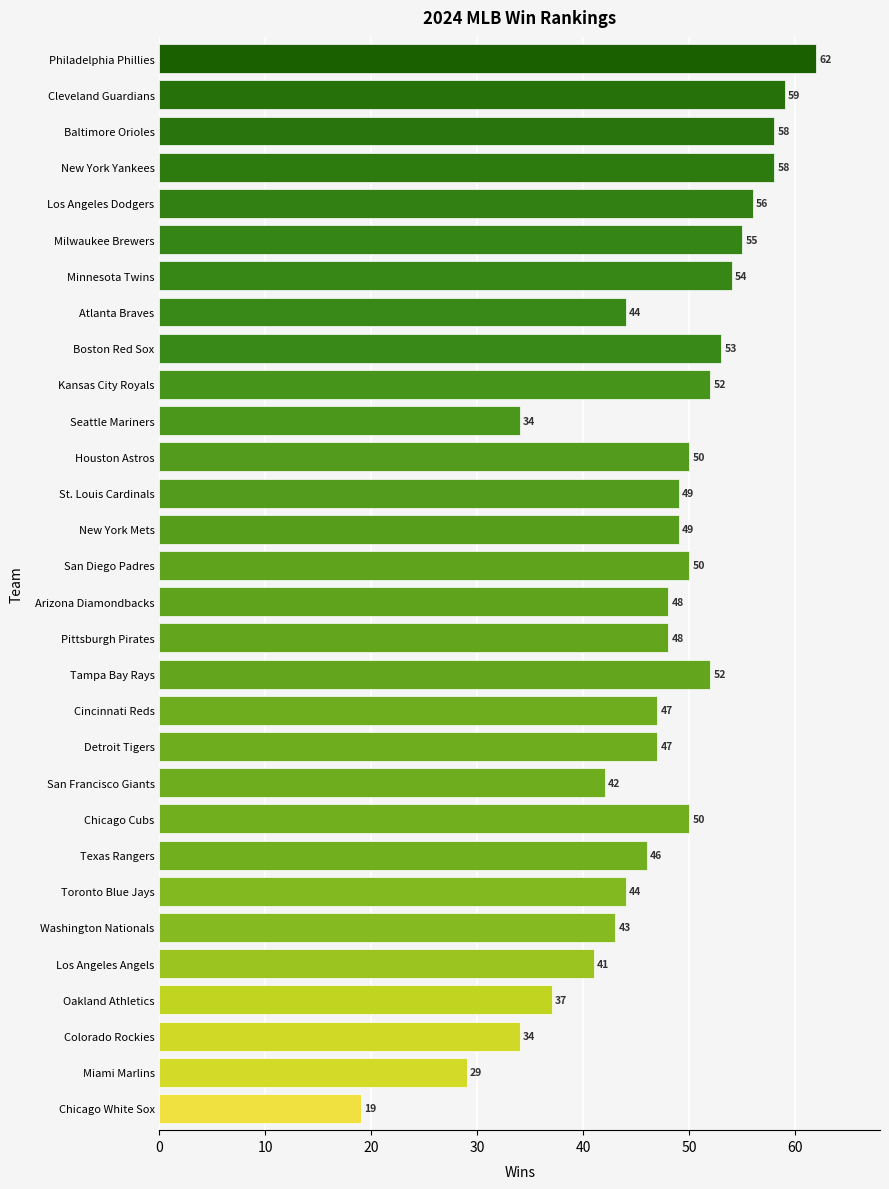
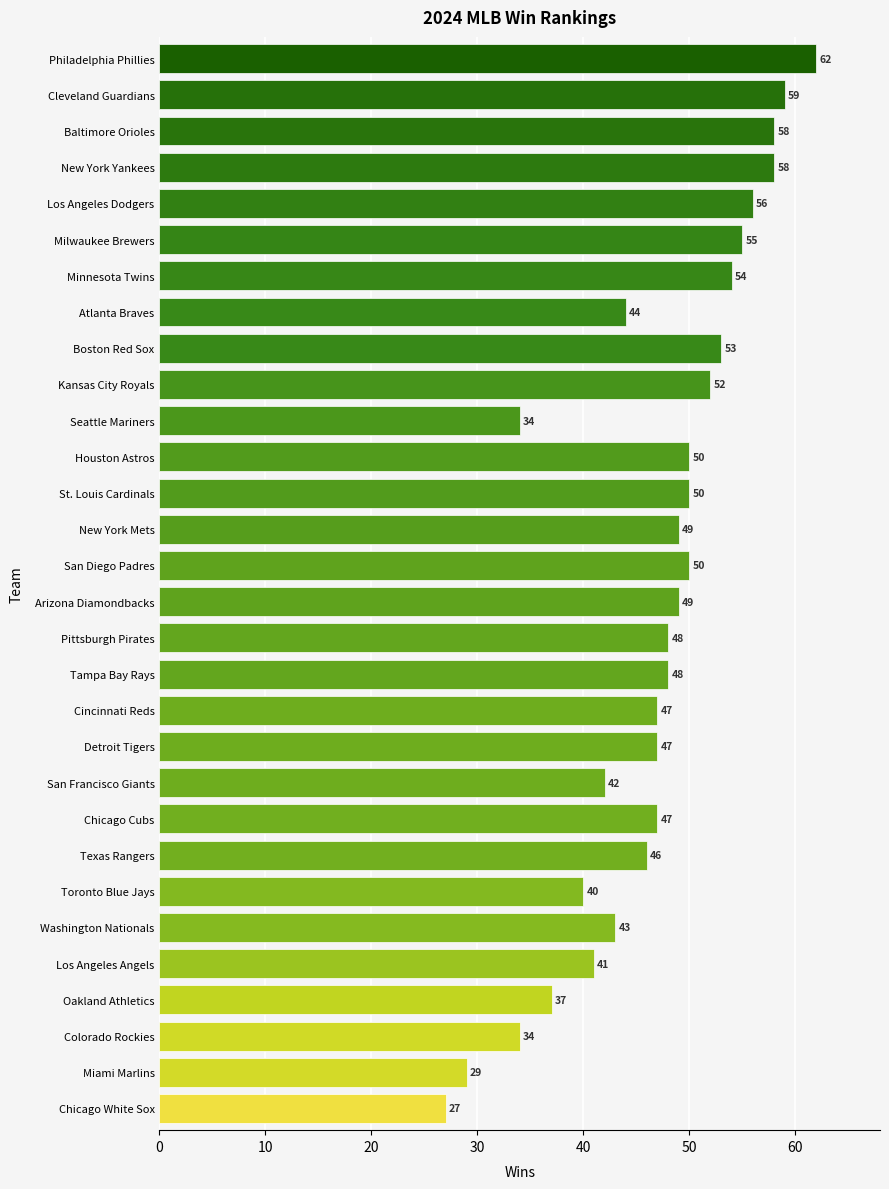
  {
    "Philadelphia Phillies": 62,
    "Cleveland Guardians": 59,
    "Baltimore Orioles": 58,
    "New York Yankees": 58,
    "Los Angeles Dodgers": 56,
    "Milwaukee Brewers": 55,
    "Minnesota Twins": 54,
    "Atlanta Braves": 44,
    "Boston Red Sox": 53,
    "Kansas City Royals": 52,
    "Seattle Mariners": 34,
    "Houston Astros": 50,
-   "St. Louis Cardinals": 49,
+   "St. Louis Cardinals": 50,
    "New York Mets": 49,
    "San Diego Padres": 50,
-   "Arizona Diamondbacks": 48,
+   "Arizona Diamondbacks": 49,
    "Pittsburgh Pirates": 48,
-   "Tampa Bay Rays": 52,
+   "Tampa Bay Rays": 48,
    "Cincinnati Reds": 47,
    "Detroit Tigers": 47,
    "San Francisco Giants": 42,
-   "Chicago Cubs": 50,
+   "Chicago Cubs": 47,
    "Texas Rangers": 46,
-   "Toronto Blue Jays": 44,
+   "Toronto Blue Jays": 40,
    "Washington Nationals": 43,
    "Los Angeles Angels": 41,
    "Oakland Athletics": 37,
    "Colorado Rockies": 34,
    "Miami Marlins": 29,
-   "Chicago White Sox": 19
+   "Chicago White Sox": 27
  }
